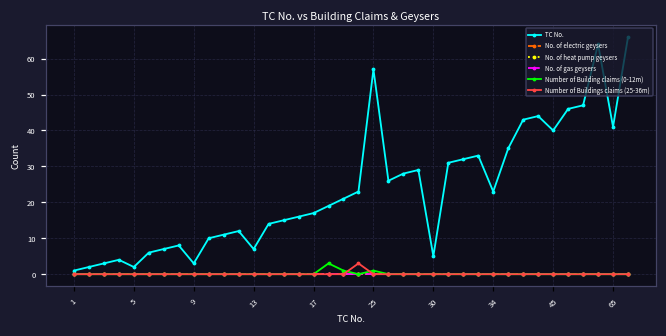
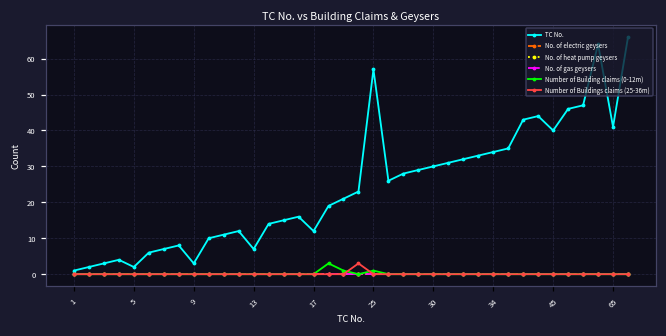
  {
    "TC No.": {
      "1": 1,
      "5": 2,
      "9": 3,
      "13": 7,
-     "17": 17,
+     "17": 12,
      "25": 57,
-     "30": 5,
-     "34": 23,
+     "30": 30,
+     "34": 34,
      "45": 40,
      "65": 41
    },
    "Number of Building claims (0-12m)": {
      "25": 1
    }
  }
